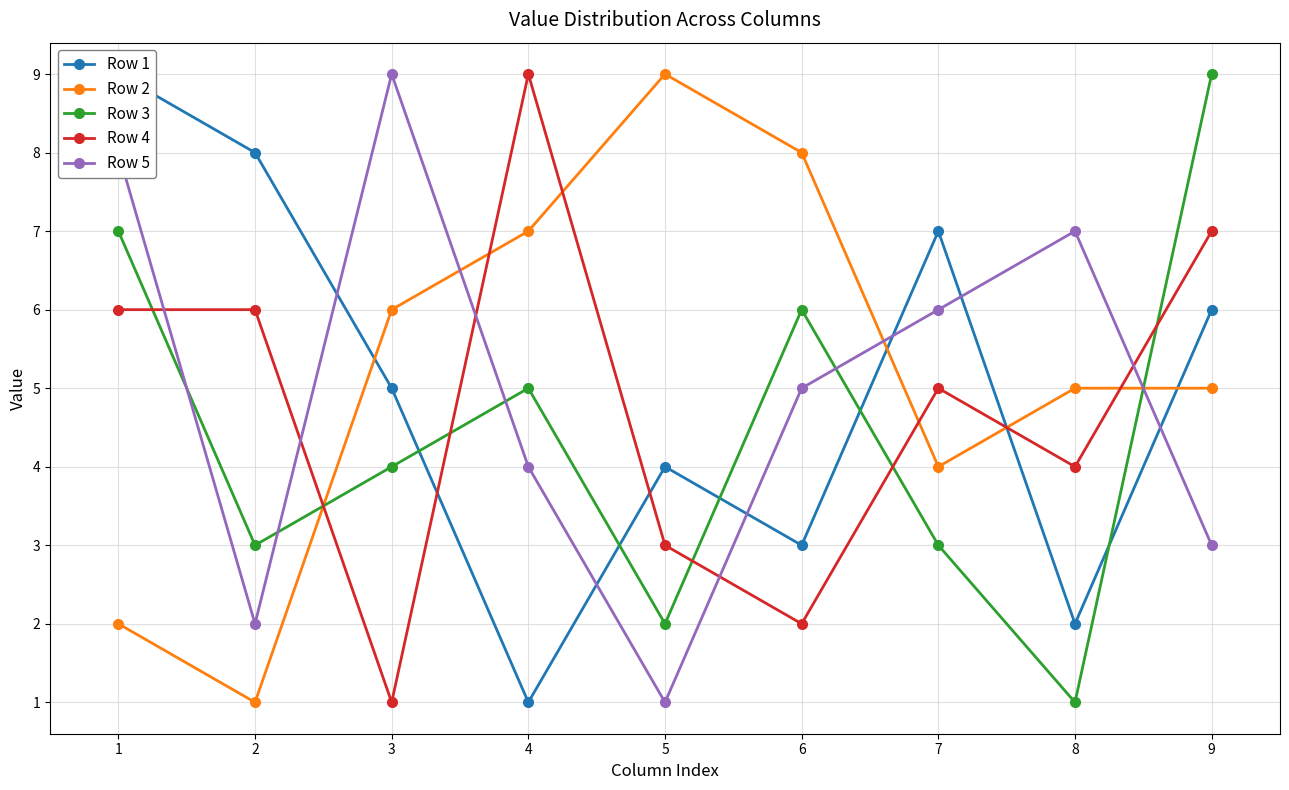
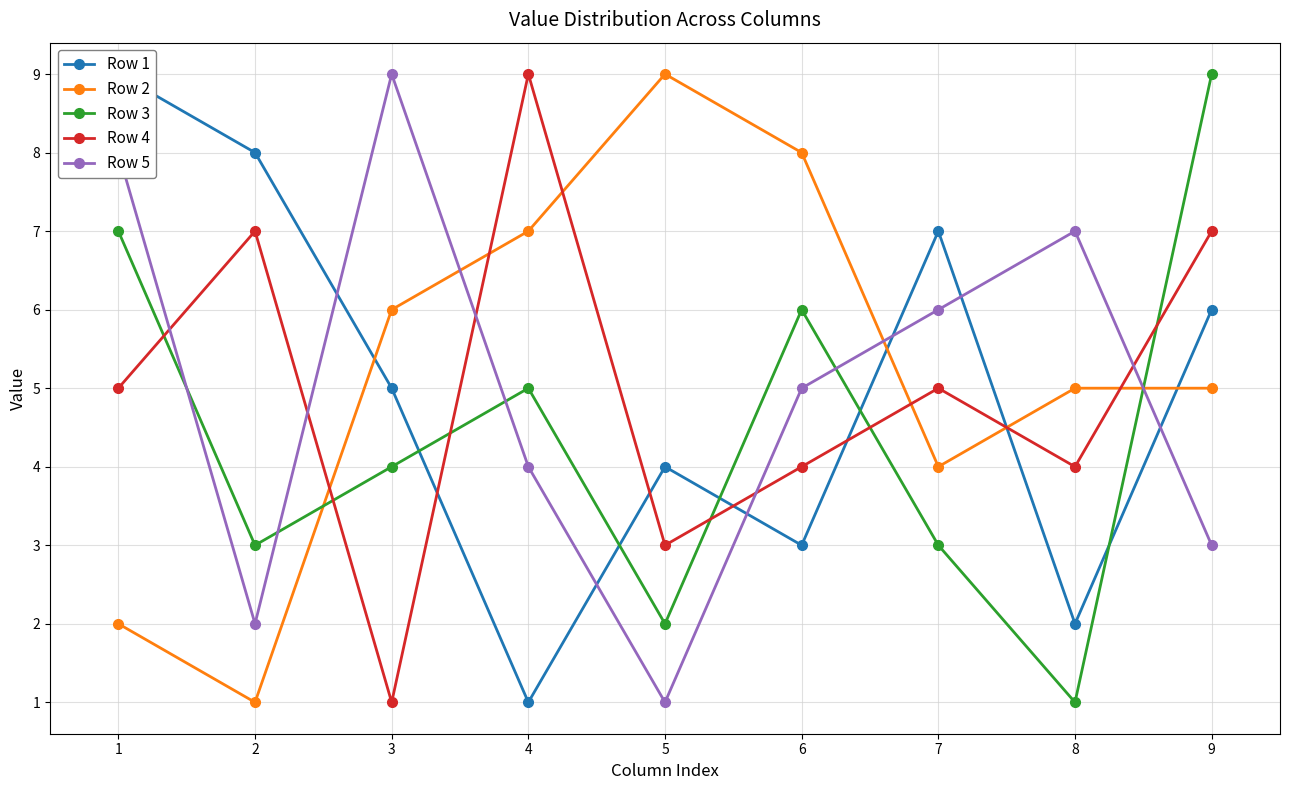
  {
    "Row 1": {
      "2": 8,
      "3": 5,
      "4": 1,
      "5": 4,
      "6": 3,
      "7": 7,
      "8": 2,
      "9": 6
    },
    "Row 2": {
      "1": 2,
      "2": 1,
      "3": 6,
      "4": 7,
      "5": 9,
      "6": 8,
      "7": 4,
      "8": 5,
      "9": 5
    },
    "Row 3": {
      "1": 7,
      "2": 3,
      "3": 4,
      "4": 5,
      "5": 2,
      "6": 6,
      "7": 3,
      "8": 1,
      "9": 9
    },
    "Row 4": {
-     "1": 6,
-     "2": 6,
+     "1": 5,
+     "2": 7,
      "3": 1,
      "4": 9,
      "5": 3,
-     "6": 2,
+     "6": 4,
      "7": 5,
      "8": 4,
      "9": 7
    },
    "Row 5": {
      "2": 2,
      "3": 9,
      "4": 4,
      "5": 1,
      "6": 5,
      "7": 6,
      "8": 7,
      "9": 3
    }
  }
